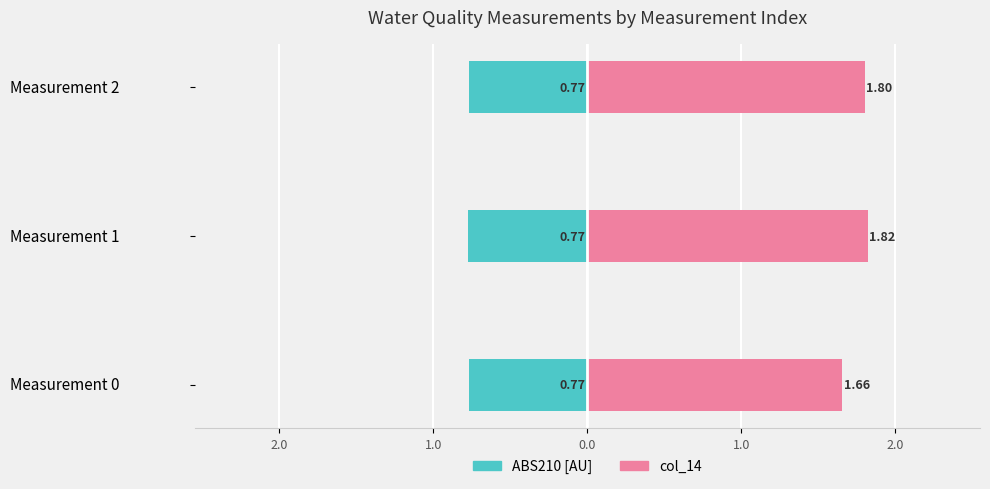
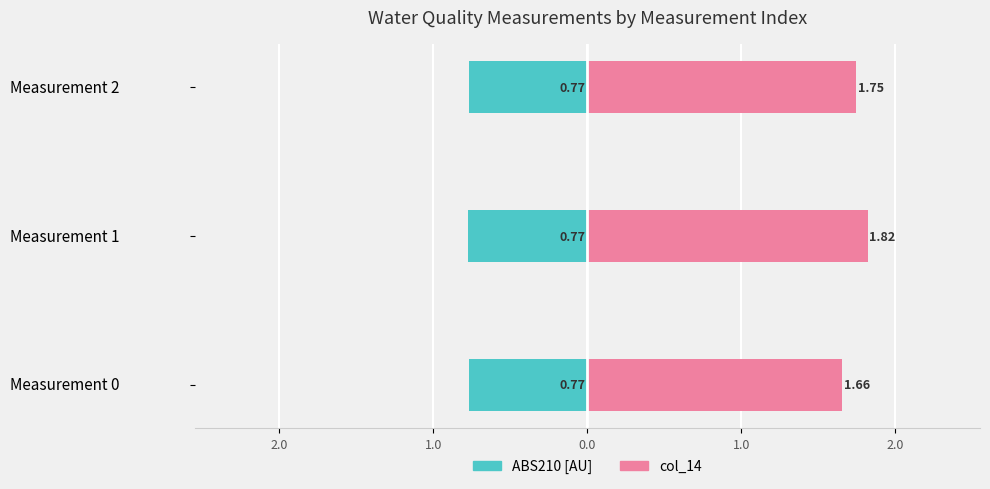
  {
    "col_14": {
-     "Measurement 2": 1.80,
+     "Measurement 2": 1.75,
      "Measurement 1": 1.82,
      "Measurement 0": 1.66
    }
  }
